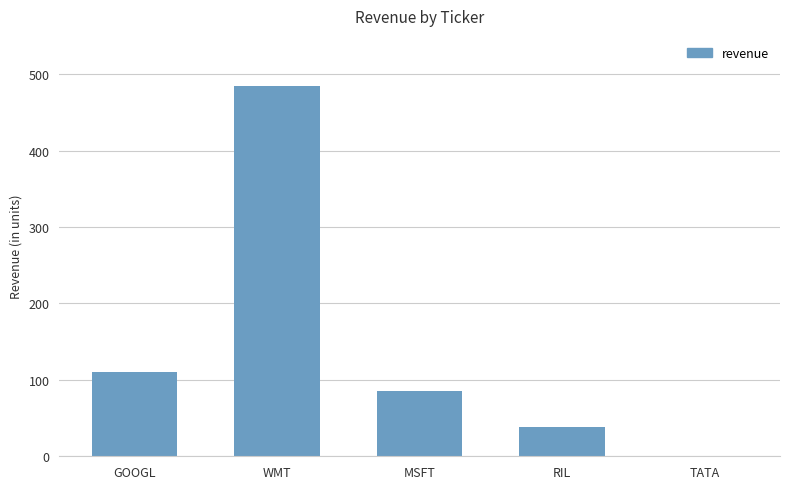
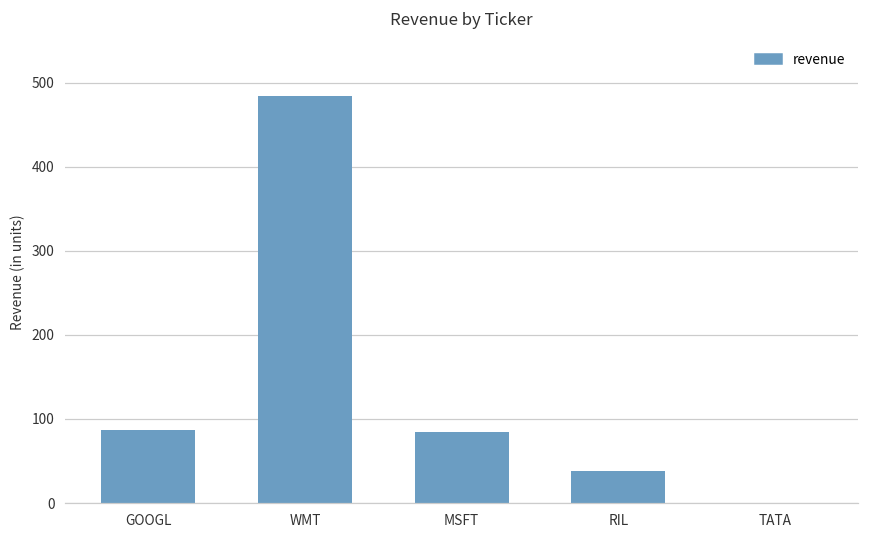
  {
-   "GOOGL": 110,
+   "GOOGL": 90,
    "WMT": 480,
    "MSFT": 90,
    "RIL": 40,
    "TATA": 0
  }
